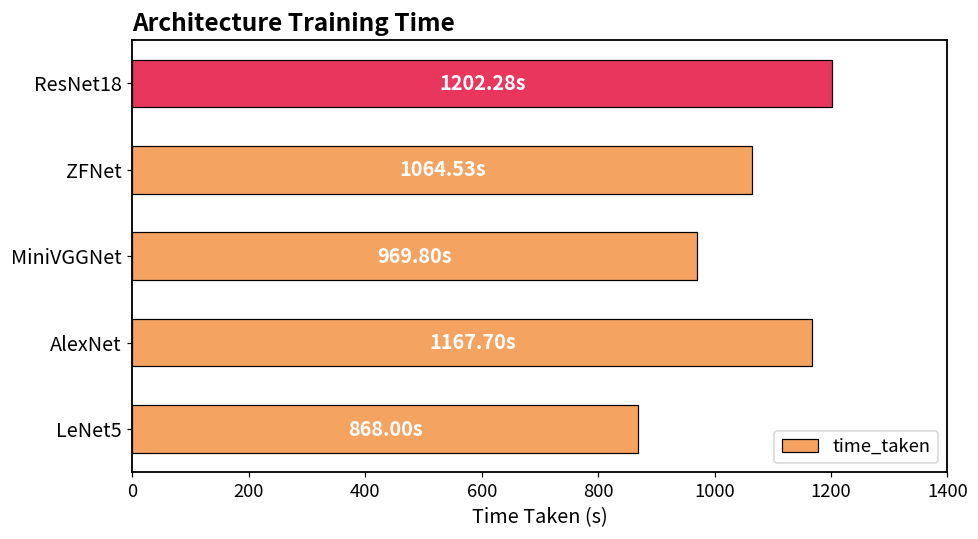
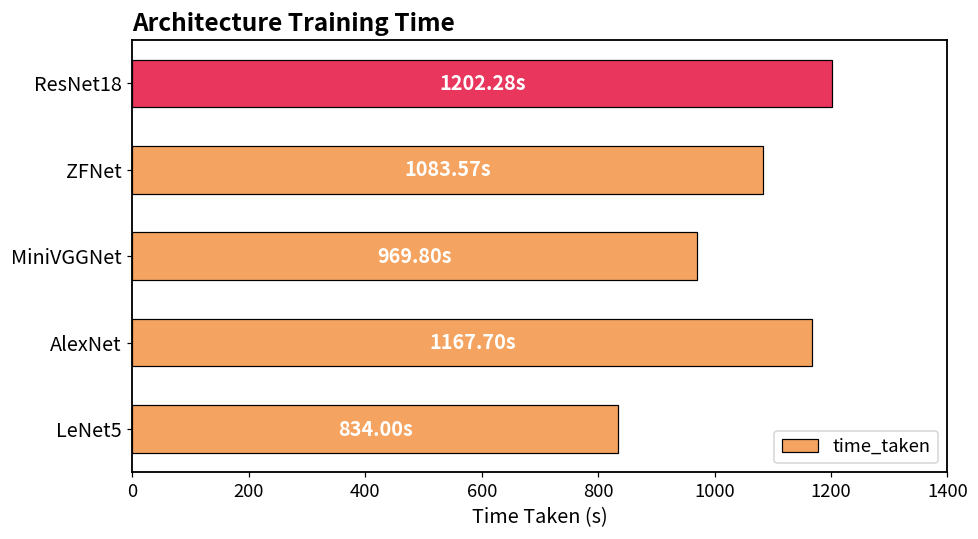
  {
    "ResNet18": "1202.28s",
-   "ZFNet": "1064.53s",
+   "ZFNet": "1083.57s",
    "MiniVGGNet": "969.80s",
    "AlexNet": "1167.70s",
-   "LeNet5": "868.00s"
+   "LeNet5": "834.00s"
  }
